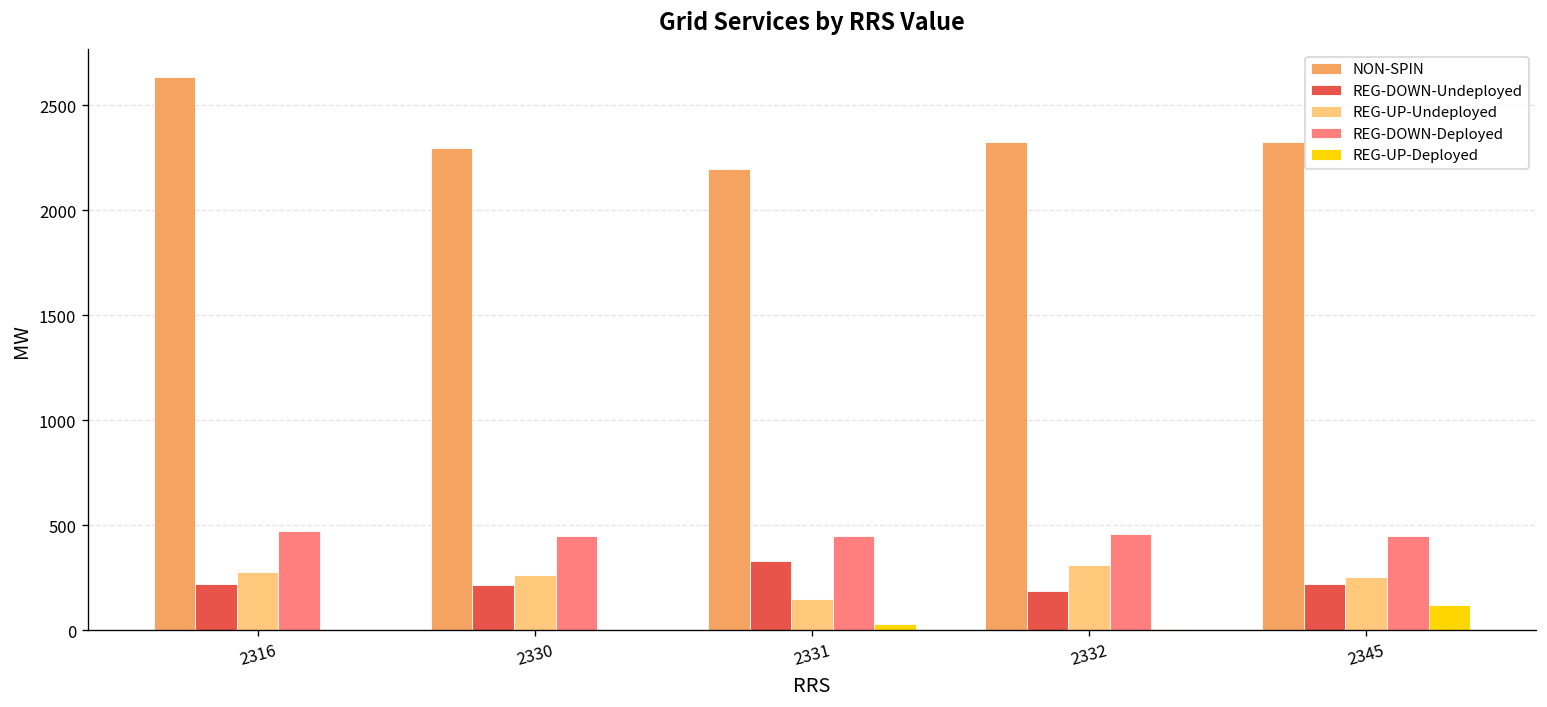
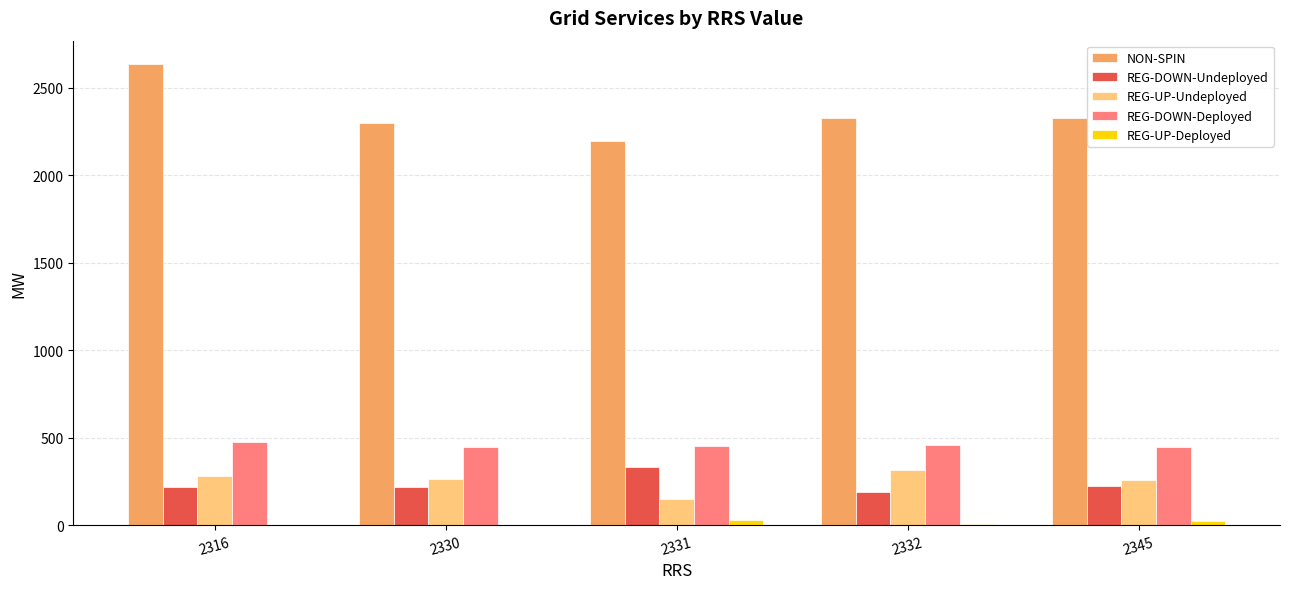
  {
    "REG-DOWN-Undeployed": {
      "2316": 220,
      "2330": 220,
      "2331": 330,
      "2332": 190,
      "2345": 220
    },
    "REG-UP-Deployed": {
      "2316": 0,
      "2330": 0,
      "2331": 30,
-     "2345": 120
+     "2345": 20
    }
  }
